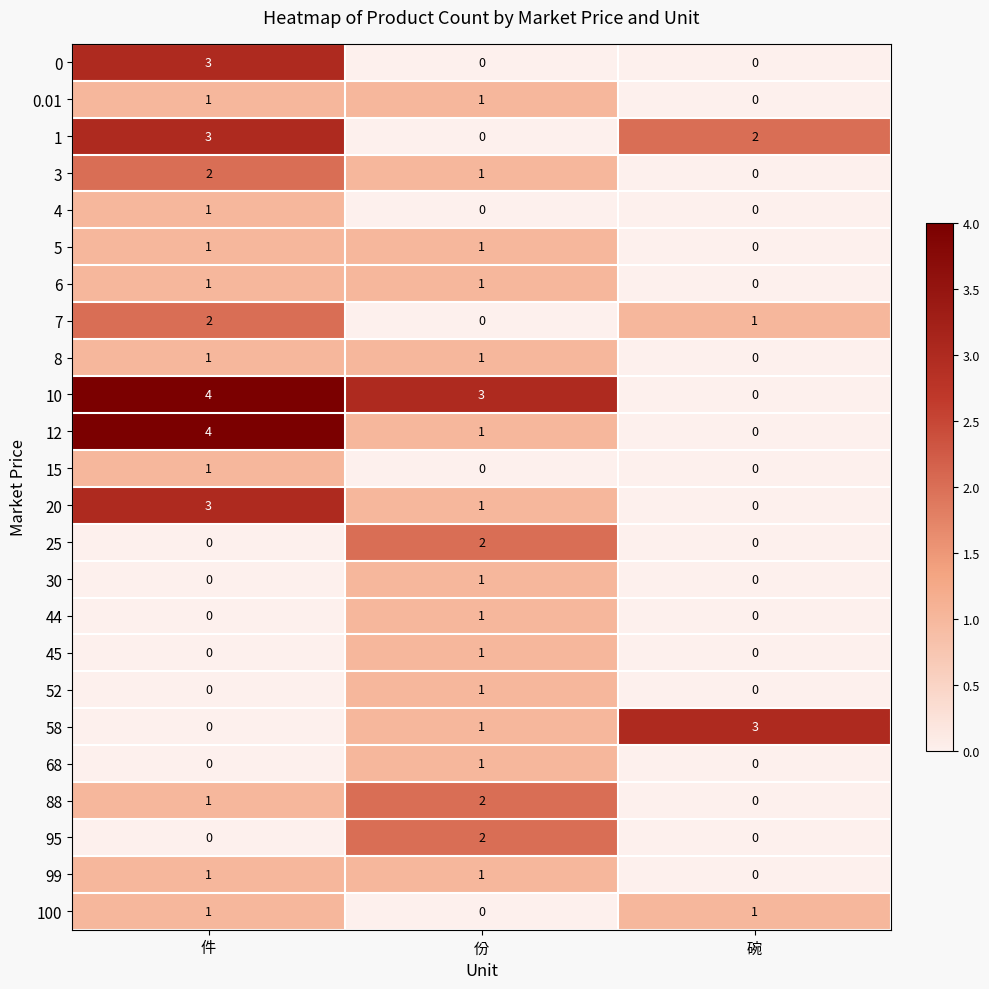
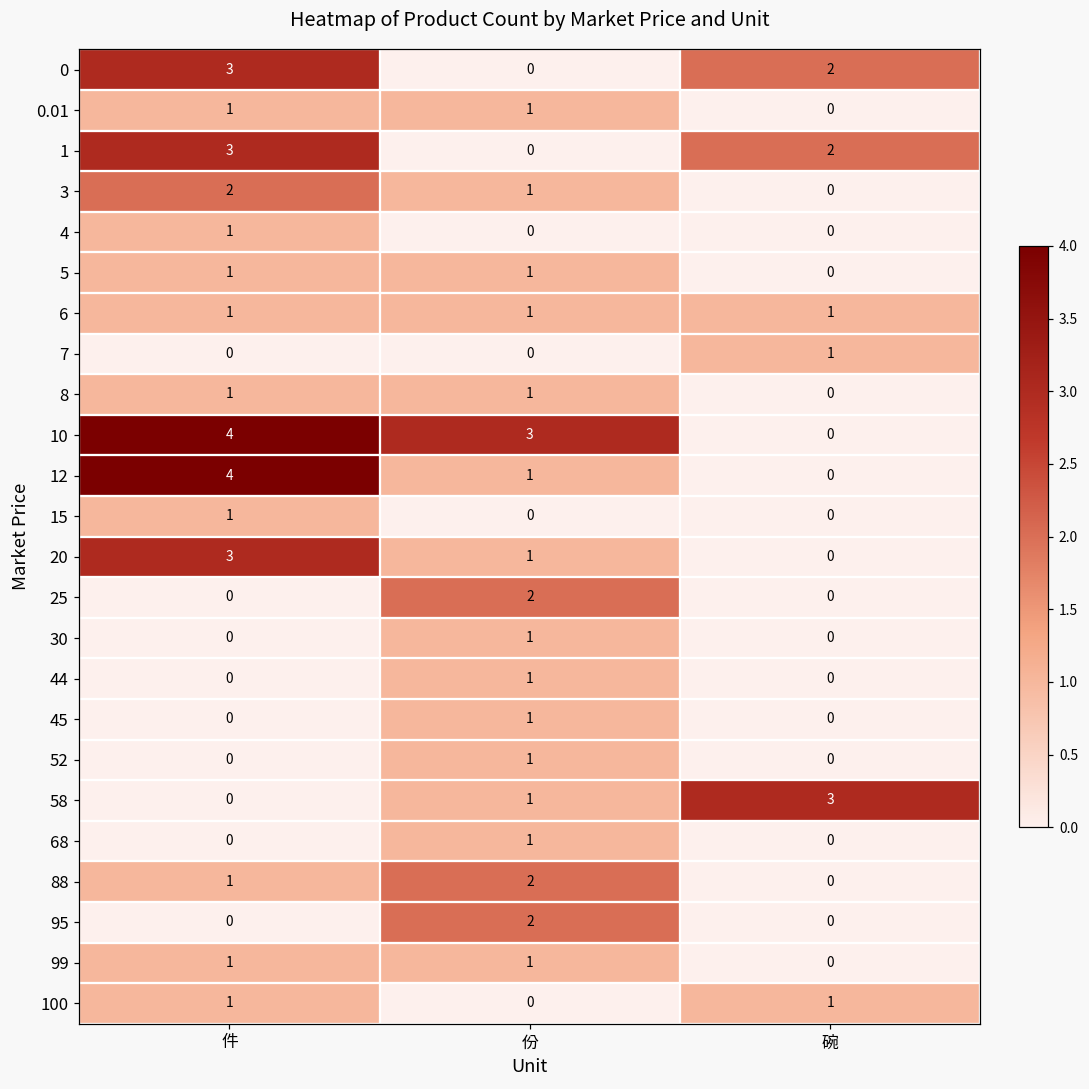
  {
    "0": {
      "件": 3,
      "份": 0,
-     "碗": 0
+     "碗": 2
    },
    "0.01": {
      "件": 1,
      "份": 1,
      "碗": 0
    },
    "1": {
      "件": 3,
      "份": 0,
      "碗": 2
    },
    "3": {
      "件": 2,
      "份": 1,
      "碗": 0
    },
    "4": {
      "件": 1,
      "份": 0,
      "碗": 0
    },
    "5": {
      "件": 1,
      "份": 1,
      "碗": 0
    },
    "6": {
      "件": 1,
      "份": 1,
-     "碗": 0
+     "碗": 1
    },
    "7": {
-     "件": 2,
+     "件": 0,
      "份": 0,
      "碗": 1
    },
    "8": {
      "件": 1,
      "份": 1,
      "碗": 0
    },
    "10": {
      "件": 4,
      "份": 3,
      "碗": 0
    },
    "12": {
      "件": 4,
      "份": 1,
      "碗": 0
    },
    "15": {
      "件": 1,
      "份": 0,
      "碗": 0
    },
    "20": {
      "件": 3,
      "份": 1,
      "碗": 0
    },
    "25": {
      "件": 0,
      "份": 2,
      "碗": 0
    },
    "30": {
      "件": 0,
      "份": 1,
      "碗": 0
    },
    "44": {
      "件": 0,
      "份": 1,
      "碗": 0
    },
    "45": {
      "件": 0,
      "份": 1,
      "碗": 0
    },
    "52": {
      "件": 0,
      "份": 1,
      "碗": 0
    },
    "58": {
      "件": 0,
      "份": 1,
      "碗": 3
    },
    "68": {
      "件": 0,
      "份": 1,
      "碗": 0
    },
    "88": {
      "件": 1,
      "份": 2,
      "碗": 0
    },
    "95": {
      "件": 0,
      "份": 2,
      "碗": 0
    },
    "99": {
      "件": 1,
      "份": 1,
      "碗": 0
    },
    "100": {
      "件": 1,
      "份": 0,
      "碗": 1
    }
  }
